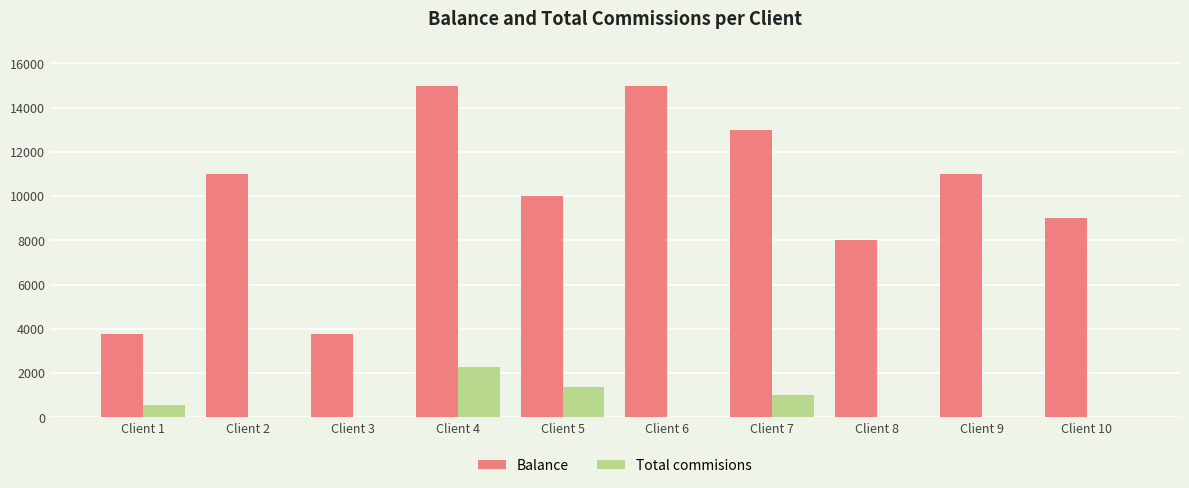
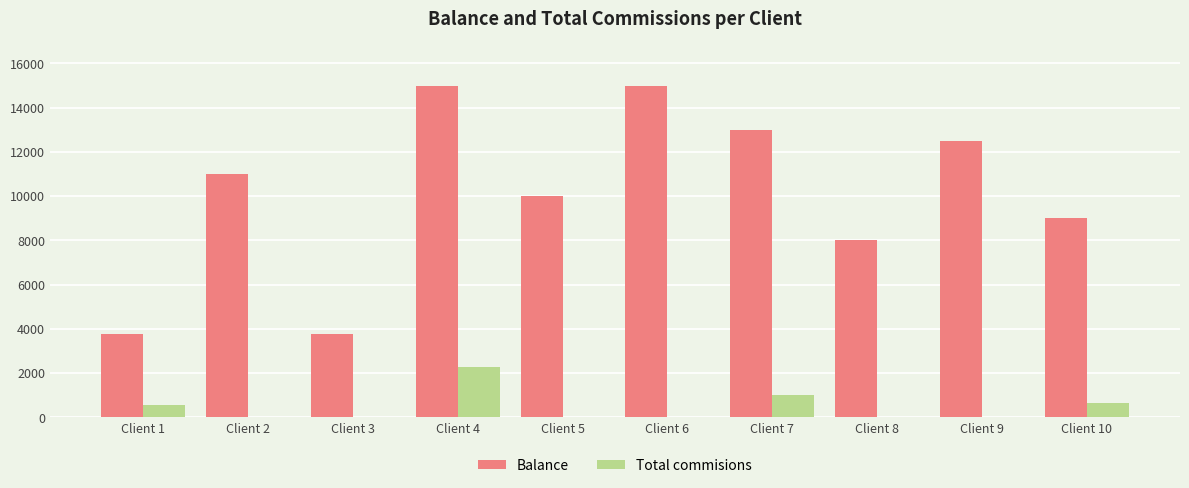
  {
    "Balance": {
      "Client 1": 3800,
      "Client 2": 11000,
      "Client 3": 3800,
      "Client 4": 15000,
      "Client 5": 10000,
      "Client 6": 15000,
      "Client 7": 13000,
      "Client 8": 8000,
-     "Client 9": 11000,
+     "Client 9": 12500,
      "Client 10": 9000
    },
    "Total commisions": {
      "Client 1": 600,
      "Client 4": 2300,
-     "Client 5": 1400,
+     "Client 5": 0,
      "Client 7": 1000,
-     "Client 10": 0
+     "Client 10": 600
    }
  }
